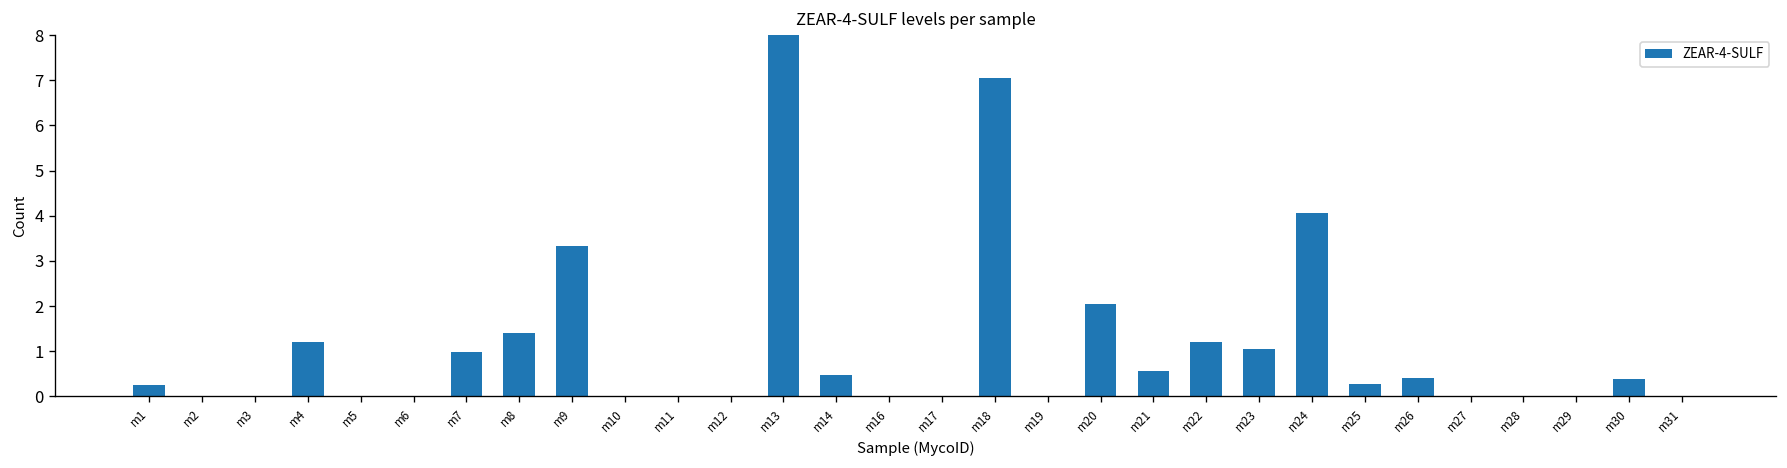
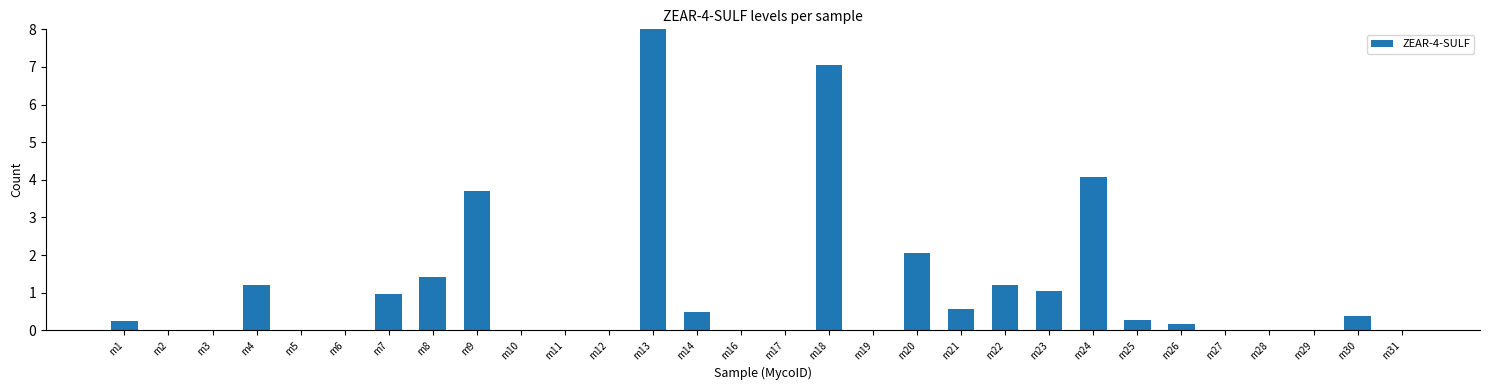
  {
    "m1": 0.2,
    "m2": 0.0,
    "m3": 0.0,
    "m4": 1.2,
    "m5": 0.0,
    "m6": 0.0,
    "m7": 1.0,
    "m8": 1.4,
-   "m9": 3.3,
+   "m9": 3.7,
    "m10": 0.0,
    "m11": 0.0,
    "m12": 0.0,
    "m13": 8.0,
    "m14": 0.5,
    "m16": 0.0,
    "m17": 0.0,
    "m18": 7.0,
    "m19": 0.0,
    "m20": 2.1,
    "m21": 0.6,
    "m22": 1.2,
    "m23": 1.0,
    "m24": 4.1,
    "m25": 0.3,
-   "m26": 0.4,
+   "m26": 0.2,
    "m27": 0.0,
    "m28": 0.0,
    "m29": 0.0,
    "m30": 0.4,
    "m31": 0.0
  }
